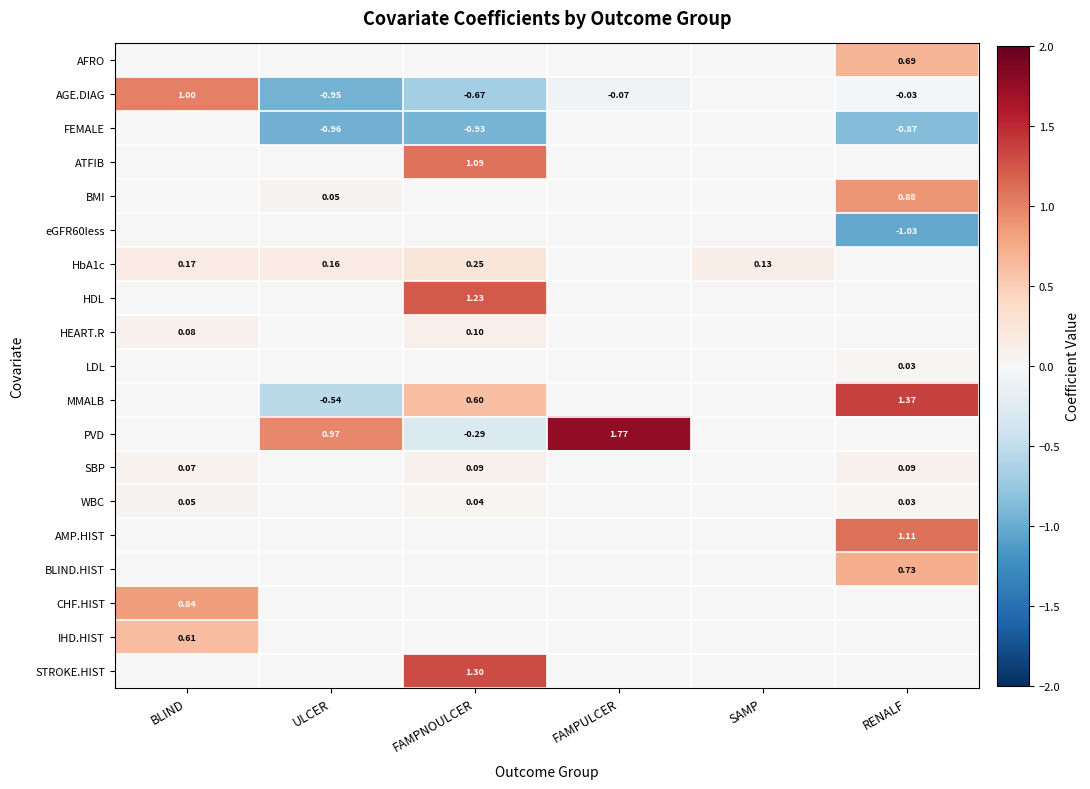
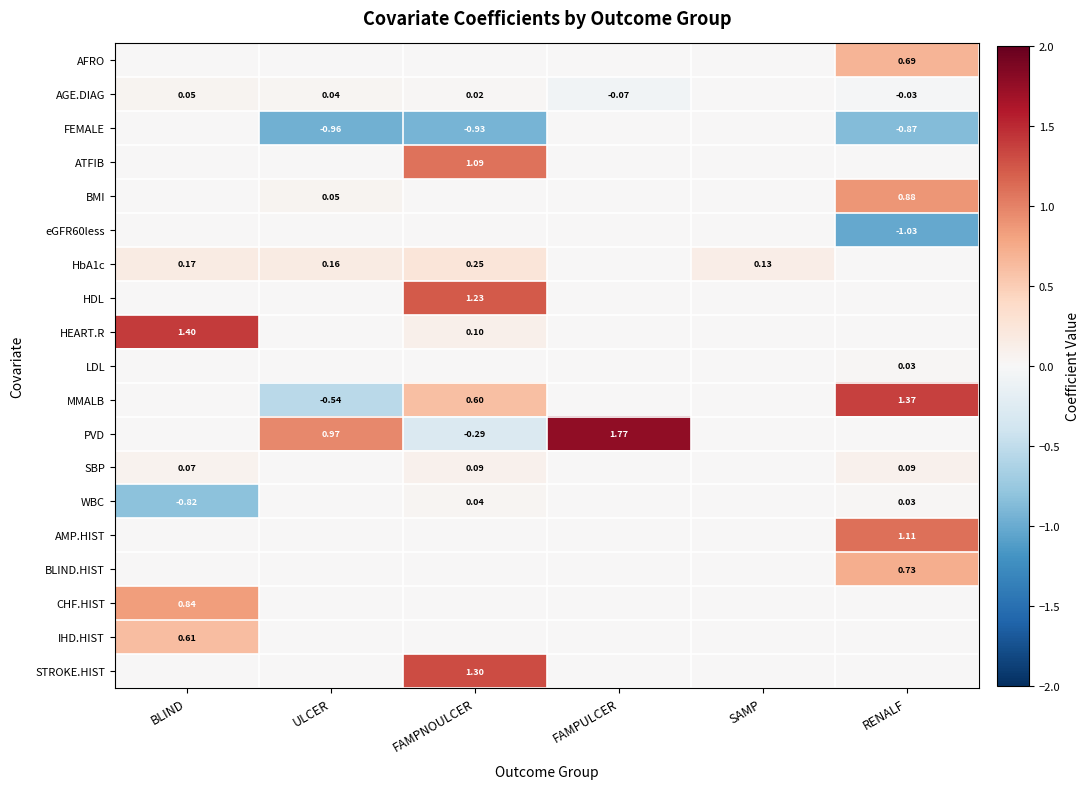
  {
    "AFRO": {
      "RENALF": 0.69
    },
    "AGE.DIAG": {
-     "BLIND": 1.00,
-     "ULCER": -0.95,
-     "FAMPNOULCER": -0.67,
+     "BLIND": 0.05,
+     "ULCER": 0.04,
+     "FAMPNOULCER": 0.02,
      "FAMPULCER": -0.07,
      "RENALF": -0.03
    },
    "FEMALE": {
      "ULCER": -0.96,
      "FAMPNOULCER": -0.93,
      "RENALF": -0.87
    },
    "ATFIB": {
      "FAMPNOULCER": 1.09
    },
    "BMI": {
      "ULCER": 0.05,
      "RENALF": 0.88
    },
    "eGFR60less": {
      "RENALF": -1.03
    },
    "HbA1c": {
      "BLIND": 0.17,
      "ULCER": 0.16,
      "FAMPNOULCER": 0.25,
      "SAMP": 0.13
    },
    "HDL": {
      "FAMPNOULCER": 1.23
    },
    "HEART.R": {
-     "BLIND": 0.08,
+     "BLIND": 1.40,
      "FAMPNOULCER": 0.10
    },
    "LDL": {
      "RENALF": 0.03
    },
    "MMALB": {
      "ULCER": -0.54,
      "FAMPNOULCER": 0.60,
      "RENALF": 1.37
    },
    "PVD": {
      "ULCER": 0.97,
      "FAMPNOULCER": -0.29,
      "FAMPULCER": 1.77
    },
    "SBP": {
      "BLIND": 0.07,
      "FAMPNOULCER": 0.09,
      "RENALF": 0.09
    },
    "WBC": {
-     "BLIND": 0.05,
+     "BLIND": -0.82,
      "FAMPNOULCER": 0.04,
      "RENALF": 0.03
    },
    "AMP.HIST": {
      "RENALF": 1.11
    },
    "BLIND.HIST": {
      "RENALF": 0.73
    },
    "CHF.HIST": {
      "BLIND": 0.84
    },
    "IHD.HIST": {
      "BLIND": 0.61
    },
    "STROKE.HIST": {
      "FAMPNOULCER": 1.30
    }
  }
